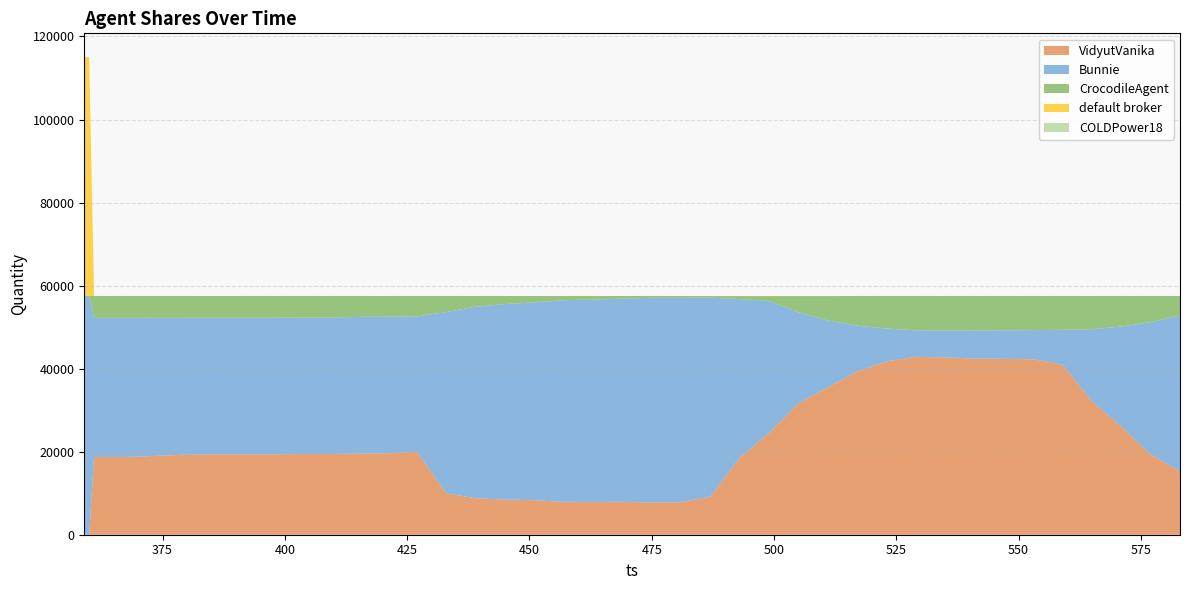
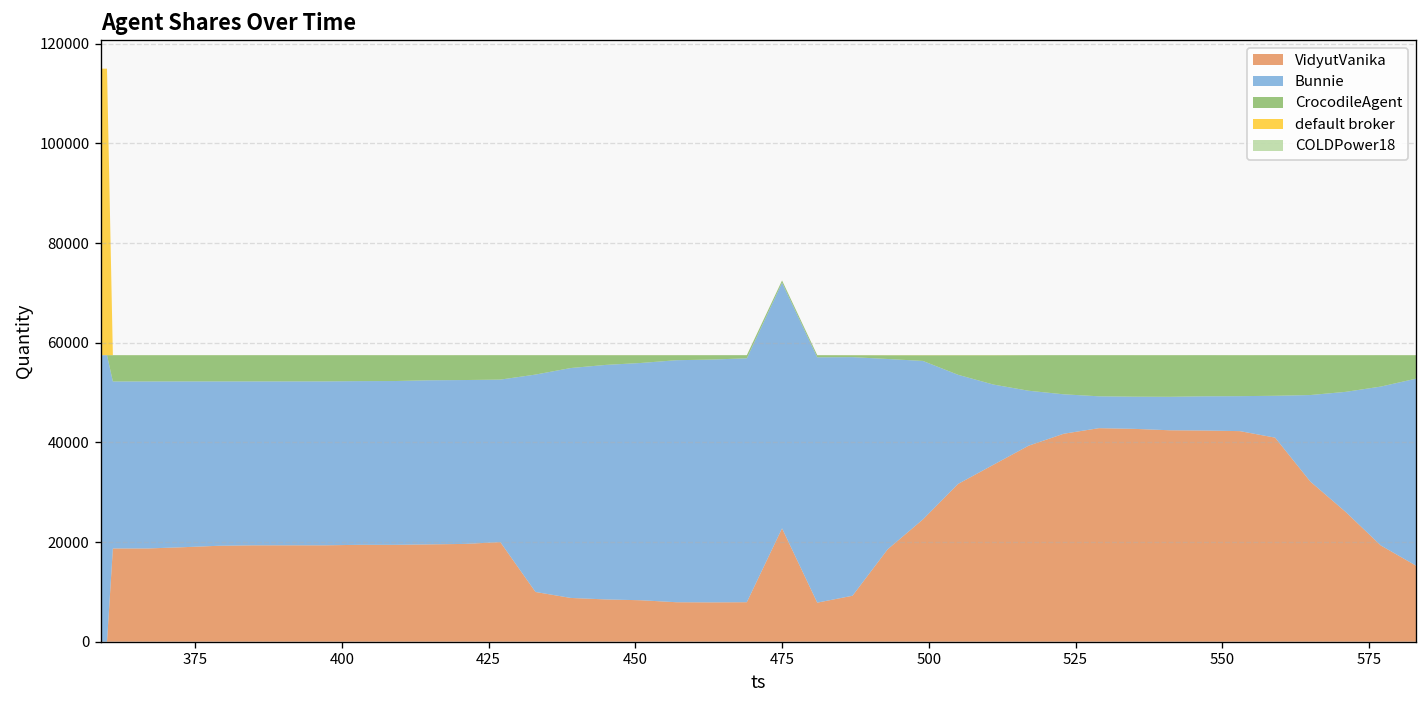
  {
    "VidyutVanika": {
-     "475": 8000
+     "475": 23000
    }
  }
